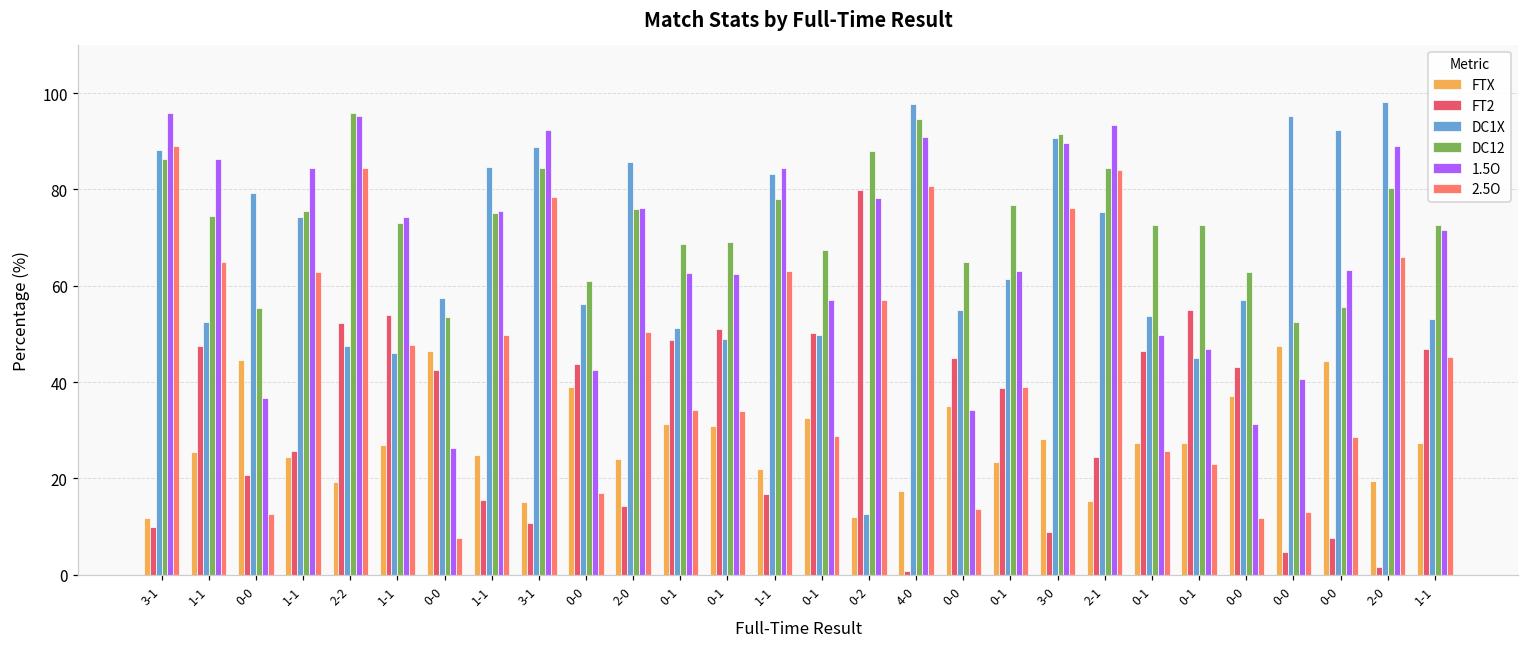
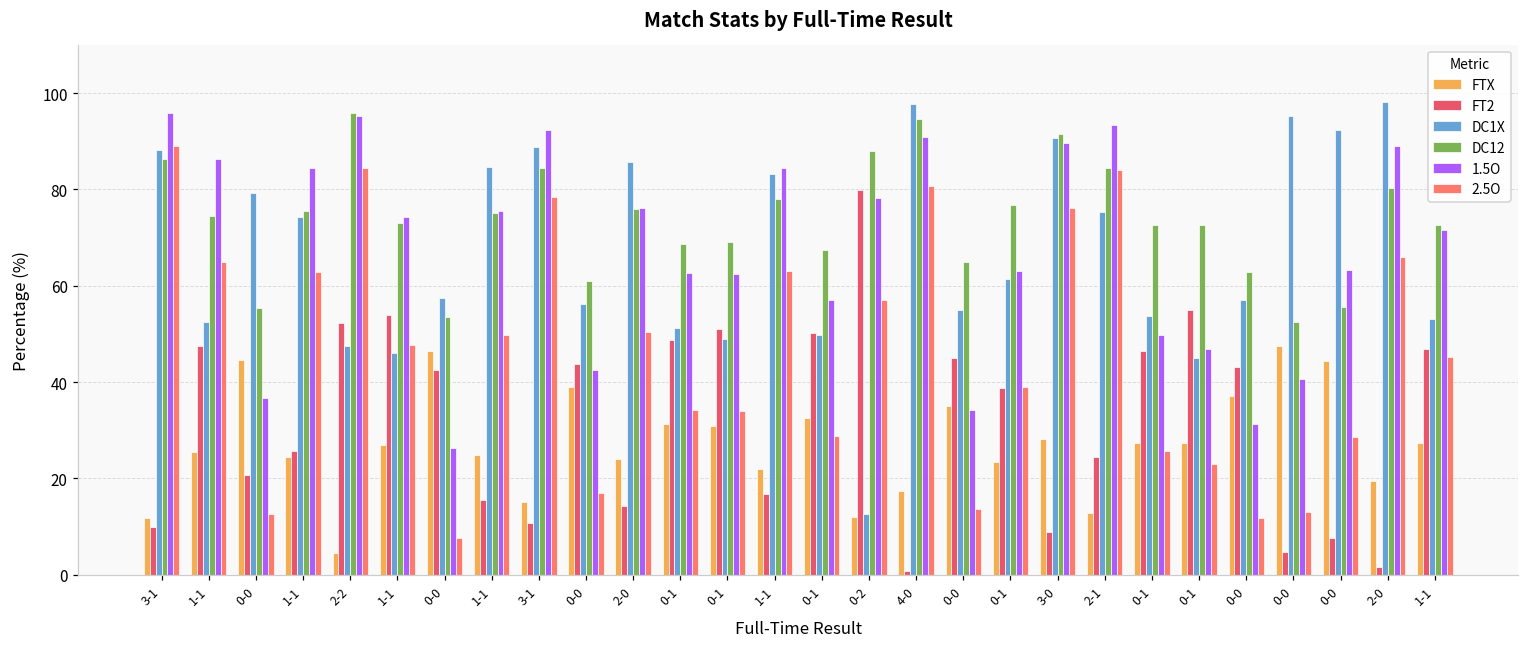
  {
    "FTX": {
-     "2-2": 19,
+     "2-2": 5,
      "0-2": 12,
      "4-0": 17,
      "3-0": 28,
-     "2-1": 15
+     "2-1": 13
    },
    "DC1X": {
      "2-2": 48,
      "0-2": 13,
      "4-0": 98,
      "3-0": 91,
      "2-1": 75
    },
    "DC12": {
      "2-2": 96,
      "0-2": 88,
      "4-0": 95,
      "3-0": 92,
      "2-1": 84
    },
    "1.5O": {
      "2-2": 95,
      "0-2": 78,
      "4-0": 91,
      "3-0": 90,
      "2-1": 93
    }
  }
